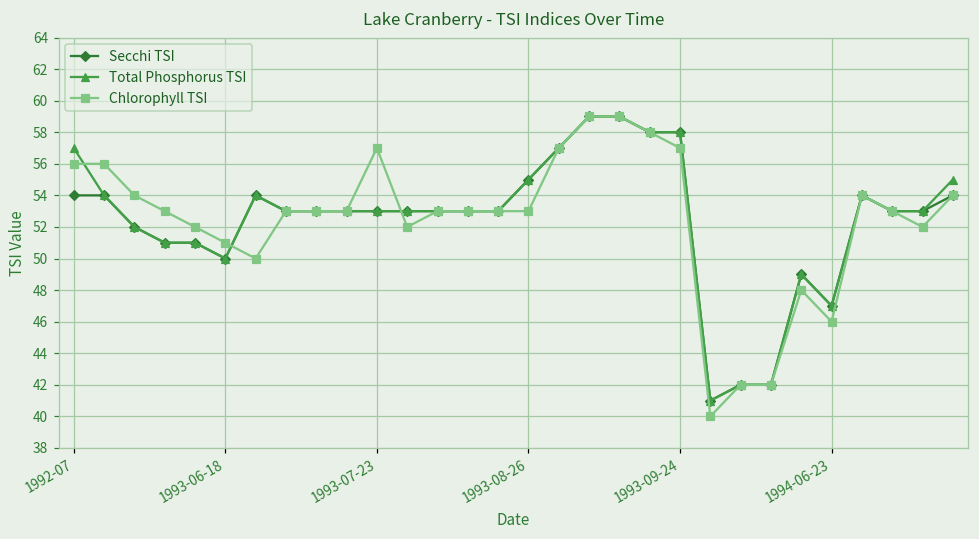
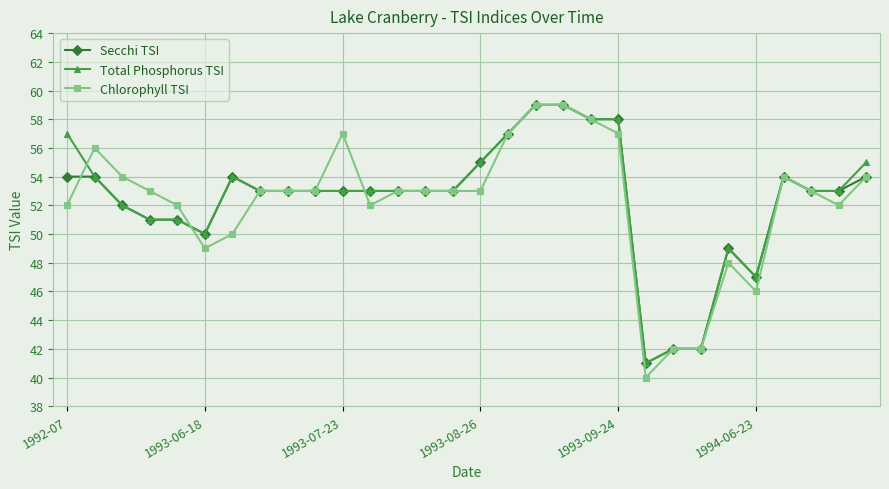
  {
    "Chlorophyll TSI": {
-     "1992-07": 56,
-     "1993-06-18": 51,
+     "1992-07": 52,
+     "1993-06-18": 49,
      "1993-07-23": 57,
      "1993-08-26": 53,
      "1993-09-24": 57,
      "1994-06-23": 46
    }
  }
